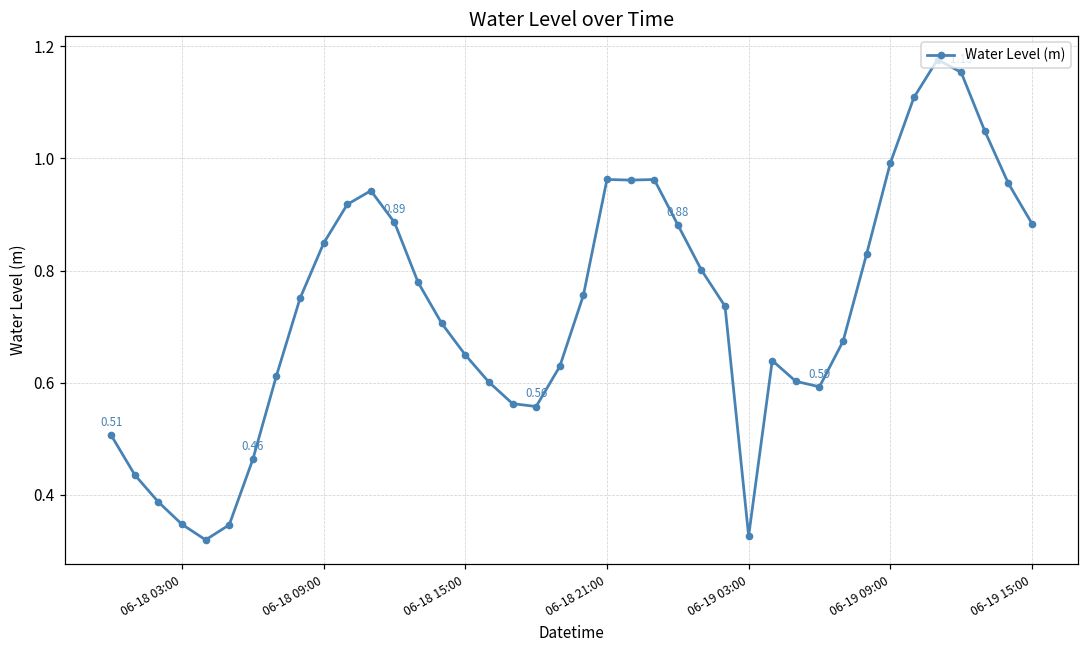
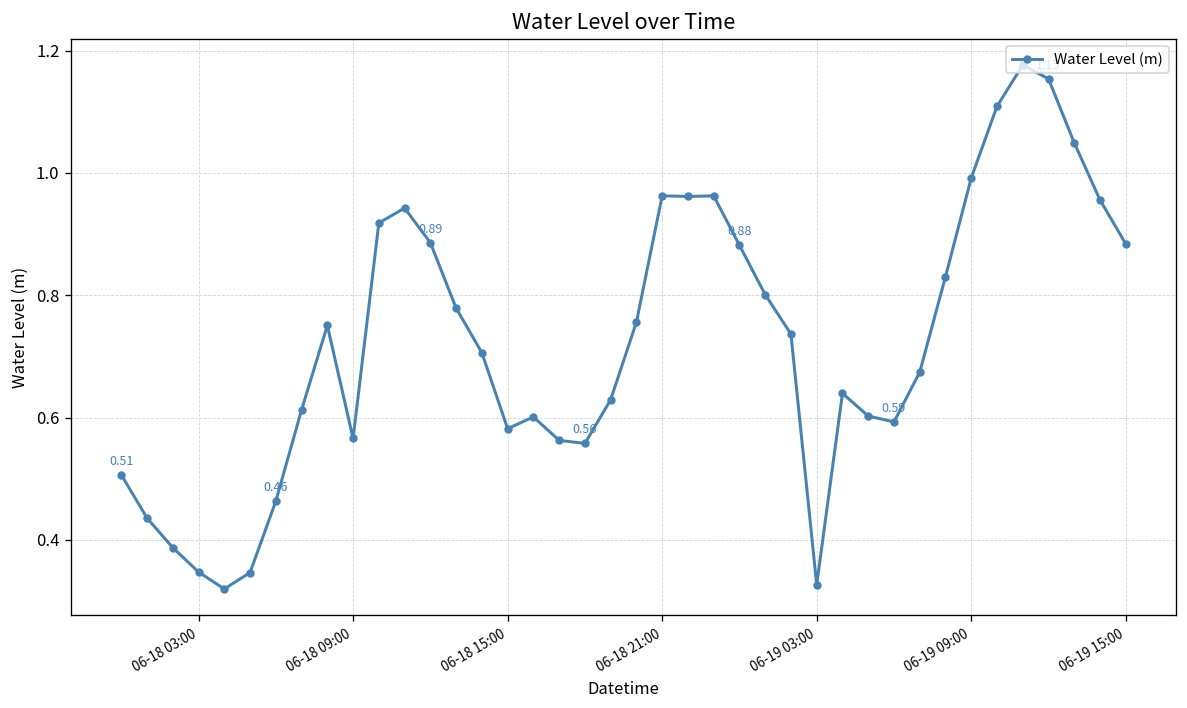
  {
    "06-18 03:00": 0.35,
-   "06-18 09:00": 0.85,
-   "06-18 15:00": 0.65,
+   "06-18 09:00": 0.57,
+   "06-18 15:00": 0.58,
    "06-18 21:00": 0.96,
    "06-19 03:00": 0.33,
    "06-19 09:00": 0.99,
    "06-19 15:00": 0.88
  }
